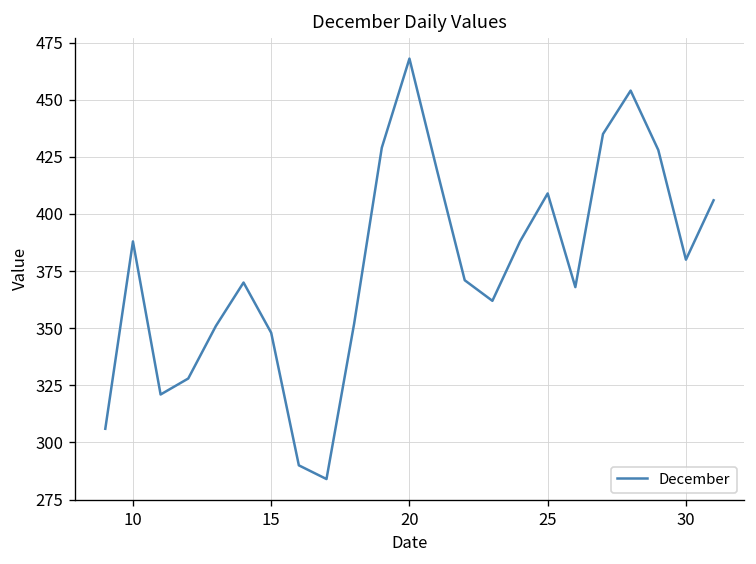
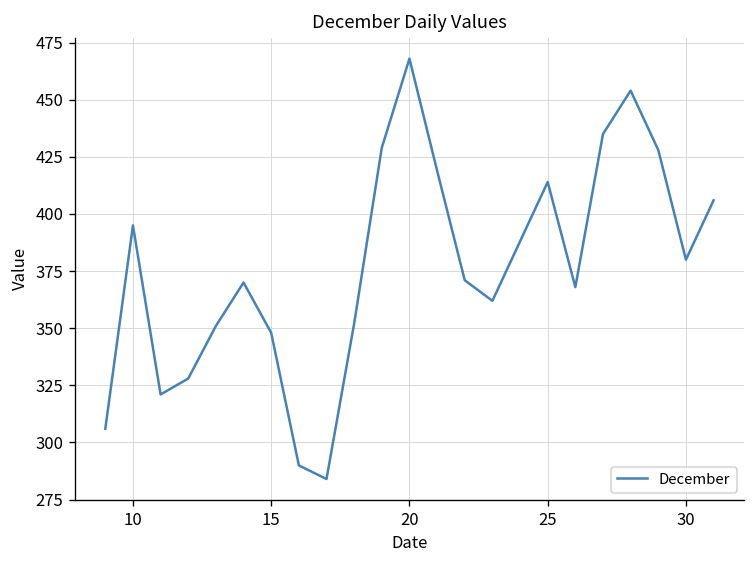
  {
-   "10": 388,
+   "10": 395,
    "15": 348,
    "20": 468,
-   "25": 409,
+   "25": 414,
    "30": 380
  }
